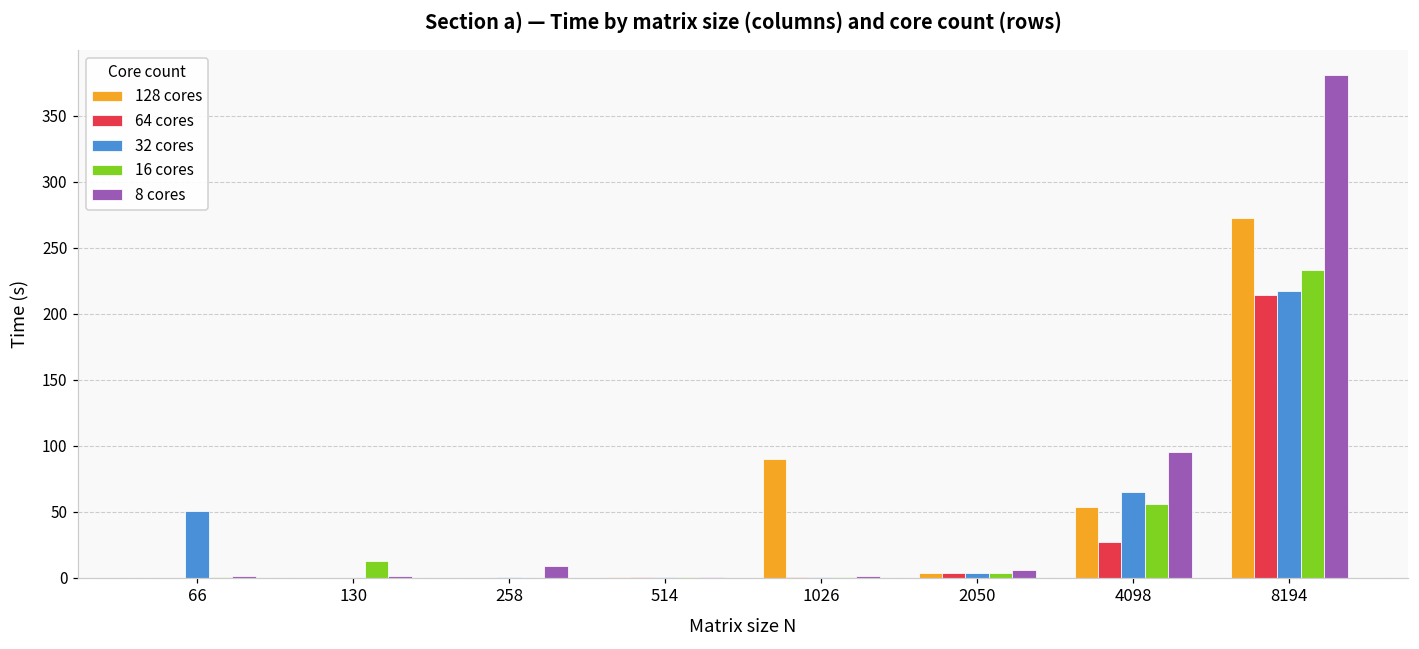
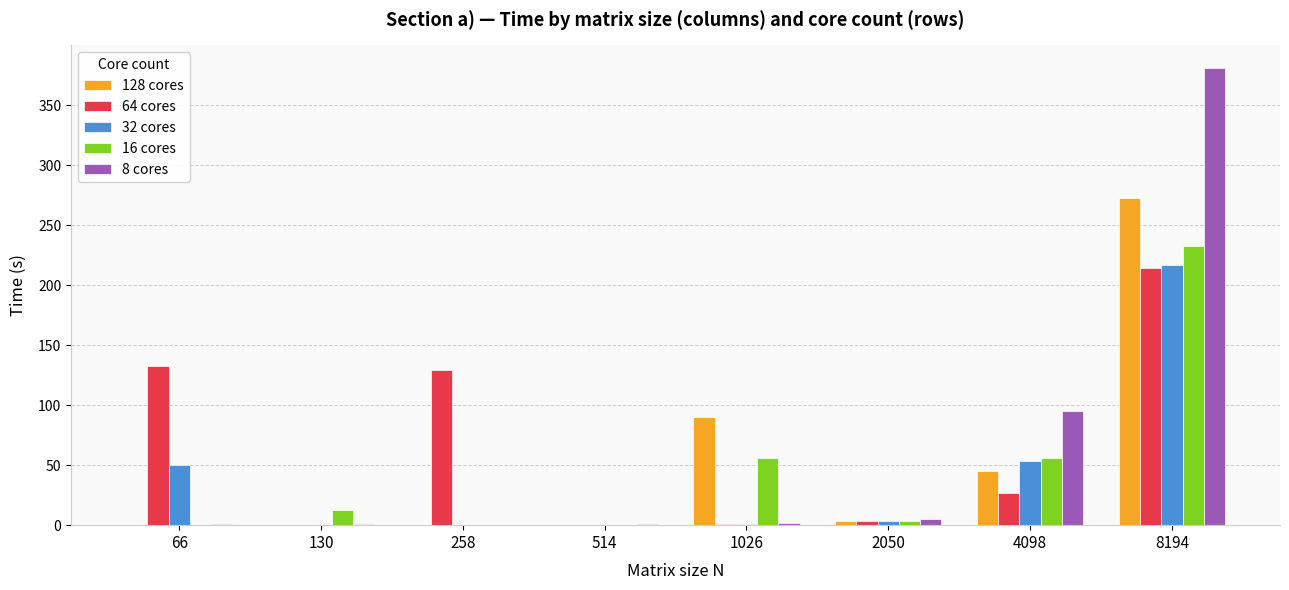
  {
    "128 cores": {
      "1026": 90,
      "2050": 3,
-     "4098": 53,
+     "4098": 45,
      "8194": 273
    },
    "64 cores": {
-     "66": 0,
-     "258": 0,
+     "66": 133,
+     "258": 130,
      "2050": 3,
      "4098": 27,
      "8194": 214
    },
    "32 cores": {
      "66": 50,
      "2050": 3,
-     "4098": 65,
+     "4098": 54,
      "8194": 217
    },
    "16 cores": {
      "130": 13,
-     "1026": 1,
+     "1026": 56,
      "2050": 3,
      "4098": 56,
      "8194": 233
    },
    "8 cores": {
-     "258": 9,
+     "258": 0,
      "2050": 5,
      "4098": 95,
      "8194": 381
    }
  }
